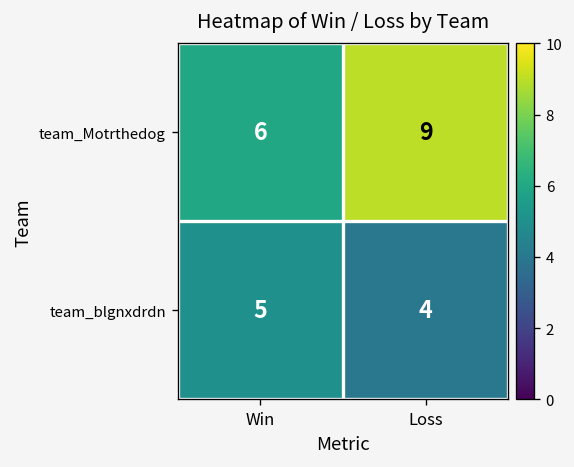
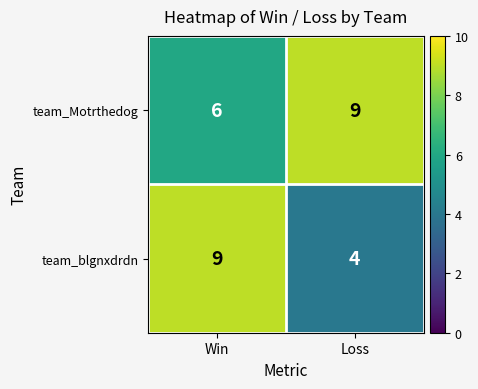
  {
    "team_Motrthedog": {
      "Win": 6,
      "Loss": 9
    },
    "team_blgnxdrdn": {
-     "Win": 5,
+     "Win": 9,
      "Loss": 4
    }
  }
